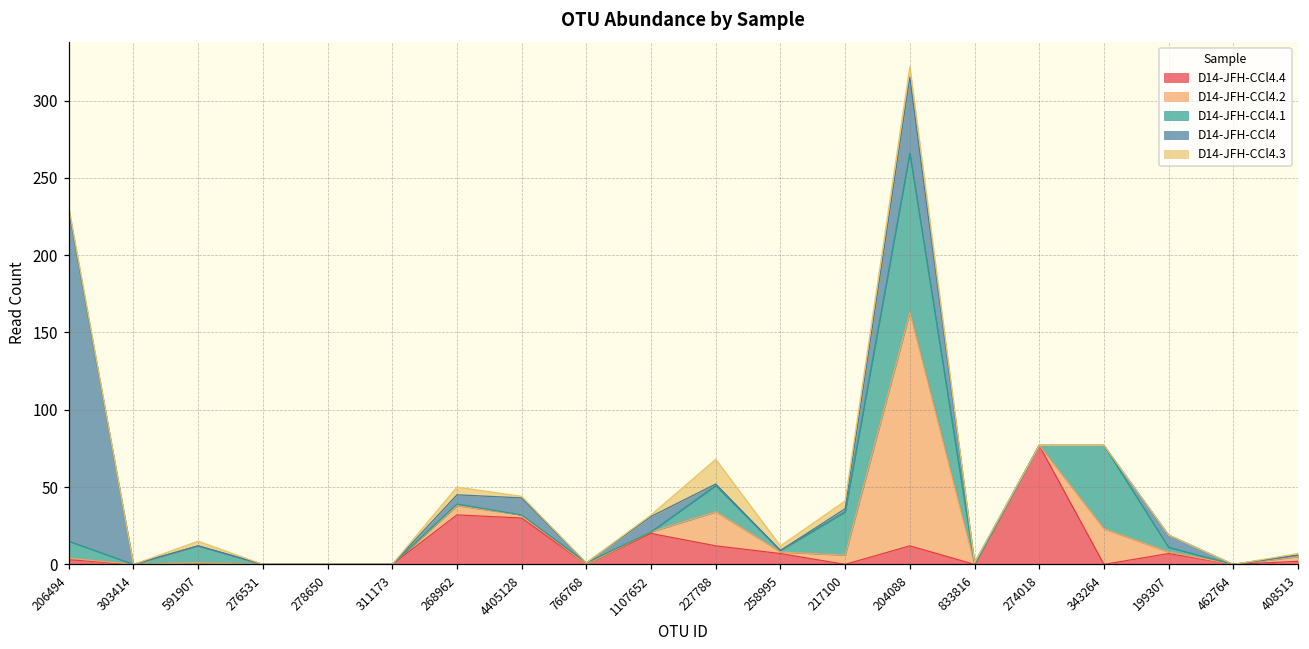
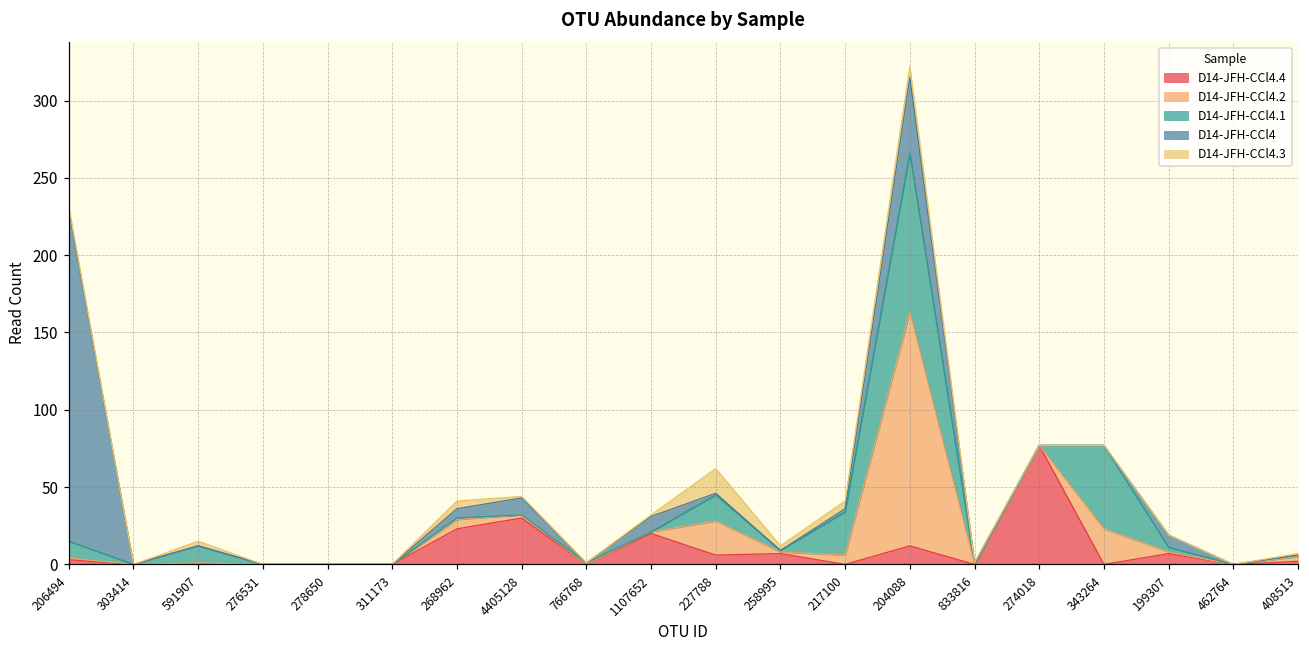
  {
    "D14-JFH-CCl4.4": {
-     "268962": 32,
+     "268962": 23,
      "4405128": 30,
-     "227788": 12,
+     "227788": 6,
      "217100": 0,
      "204088": 12,
      "343264": 0,
      "408513": 2
    }
  }
